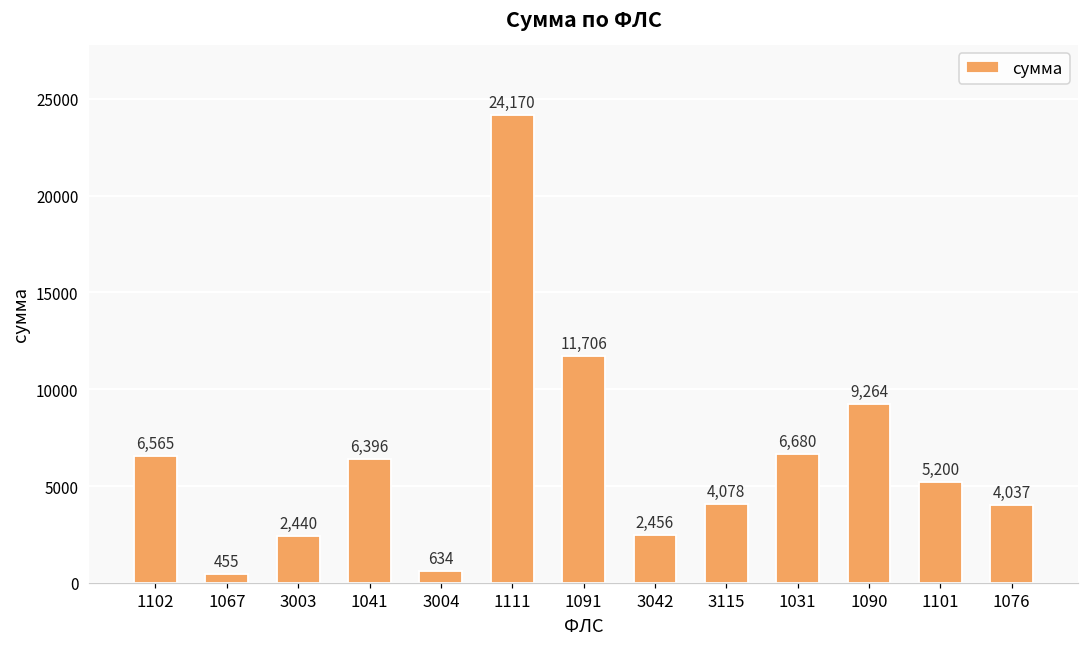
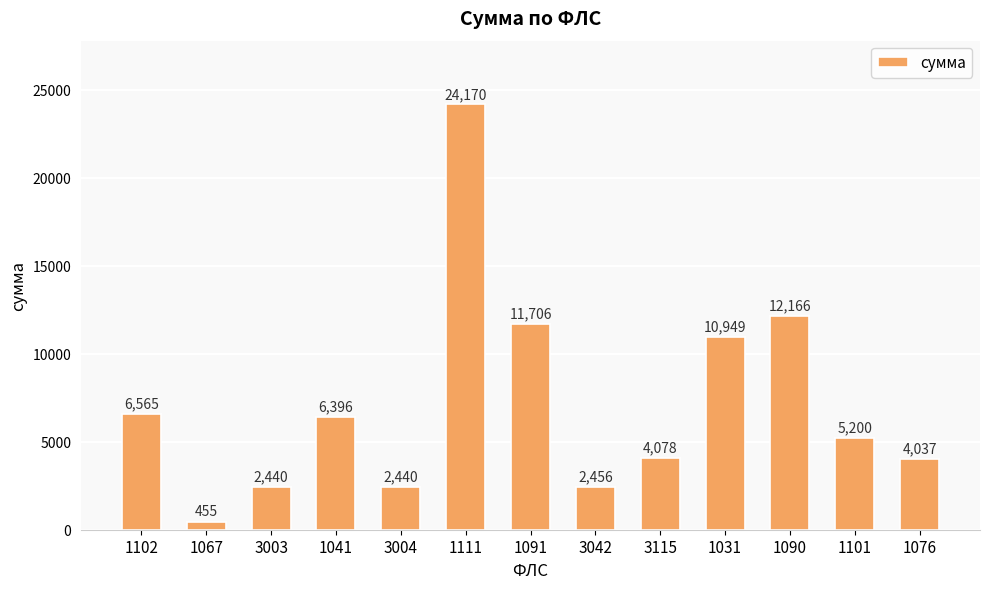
  {
    "1102": "6,565",
    "1067": "455",
    "3003": "2,440",
    "1041": "6,396",
-   "3004": "634",
+   "3004": "2,440",
    "1111": "24,170",
    "1091": "11,706",
    "3042": "2,456",
    "3115": "4,078",
-   "1031": "6,680",
-   "1090": "9,264",
+   "1031": "10,949",
+   "1090": "12,166",
    "1101": "5,200",
    "1076": "4,037"
  }
